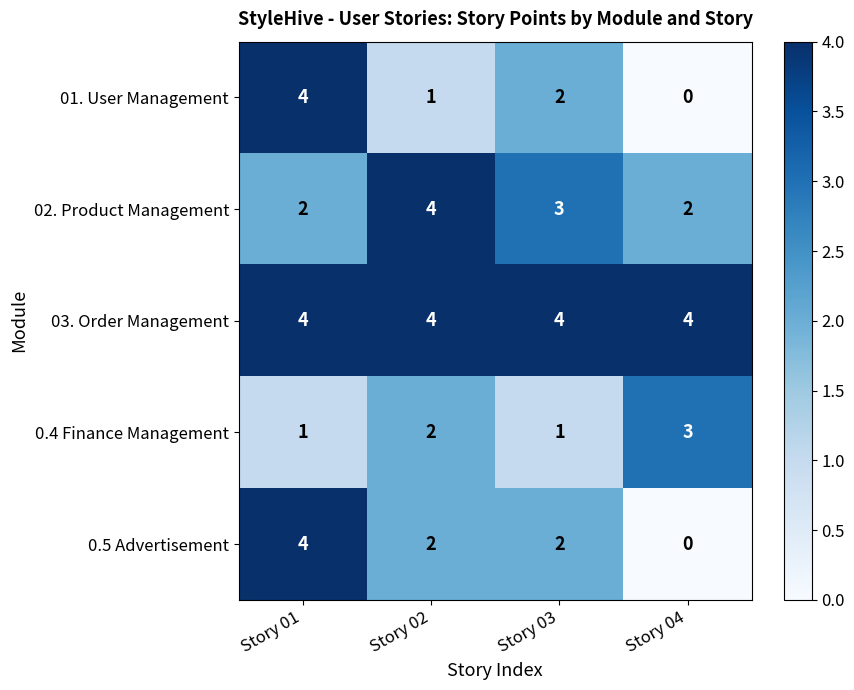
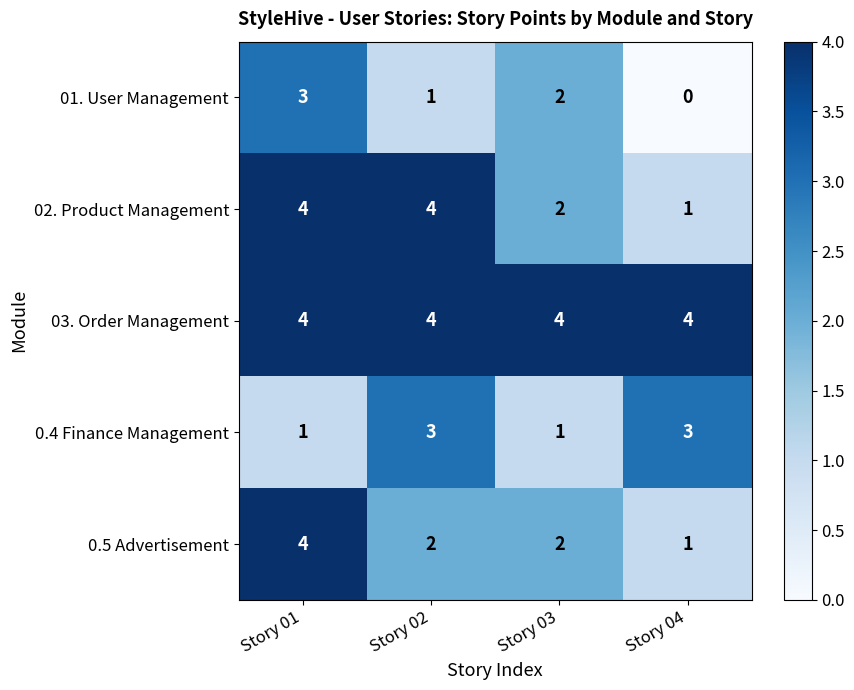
  {
    "01. User Management": {
-     "Story 01": 4,
+     "Story 01": 3,
      "Story 02": 1,
      "Story 03": 2,
      "Story 04": 0
    },
    "02. Product Management": {
-     "Story 01": 2,
+     "Story 01": 4,
      "Story 02": 4,
-     "Story 03": 3,
-     "Story 04": 2
+     "Story 03": 2,
+     "Story 04": 1
    },
    "03. Order Management": {
      "Story 01": 4,
      "Story 02": 4,
      "Story 03": 4,
      "Story 04": 4
    },
    "0.4 Finance Management": {
      "Story 01": 1,
-     "Story 02": 2,
+     "Story 02": 3,
      "Story 03": 1,
      "Story 04": 3
    },
    "0.5 Advertisement": {
      "Story 01": 4,
      "Story 02": 2,
      "Story 03": 2,
-     "Story 04": 0
+     "Story 04": 1
    }
  }
